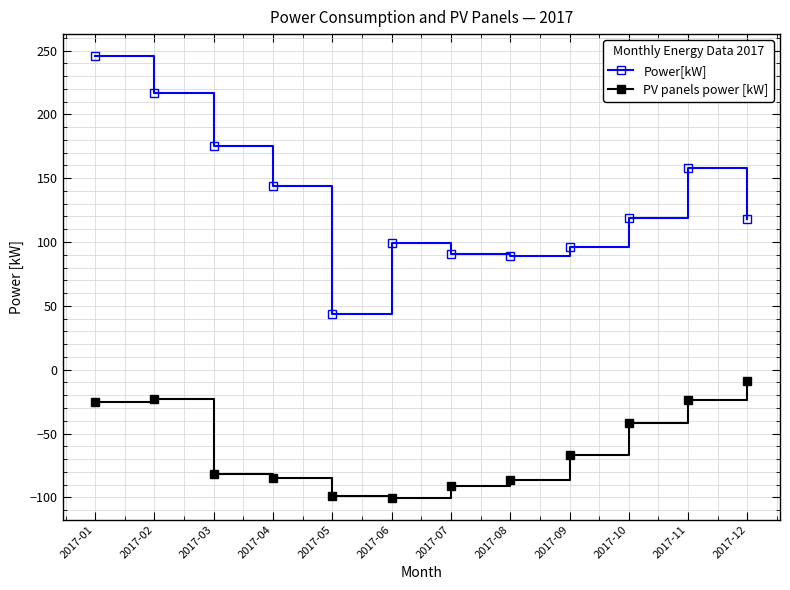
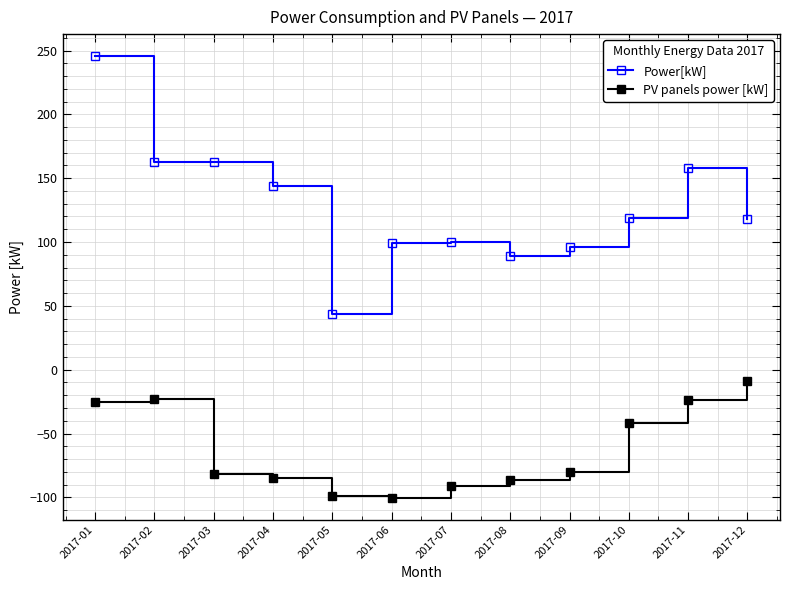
  {
    "Power[kW]": {
      "2017-01": 246,
-     "2017-02": 217,
-     "2017-03": 175,
+     "2017-02": 162,
+     "2017-03": 162,
      "2017-04": 144,
      "2017-05": 43,
      "2017-06": 99,
-     "2017-07": 90,
+     "2017-07": 100,
      "2017-08": 89,
      "2017-09": 96,
      "2017-10": 119,
      "2017-11": 158,
      "2017-12": 118
    },
    "PV panels power [kW]": {
      "2017-01": -25,
      "2017-02": -23,
      "2017-03": -82,
      "2017-04": -85,
      "2017-05": -99,
      "2017-06": -100,
      "2017-07": -91,
      "2017-08": -86,
-     "2017-09": -67,
+     "2017-09": -80,
      "2017-10": -42,
      "2017-11": -23,
      "2017-12": -9
    }
  }
